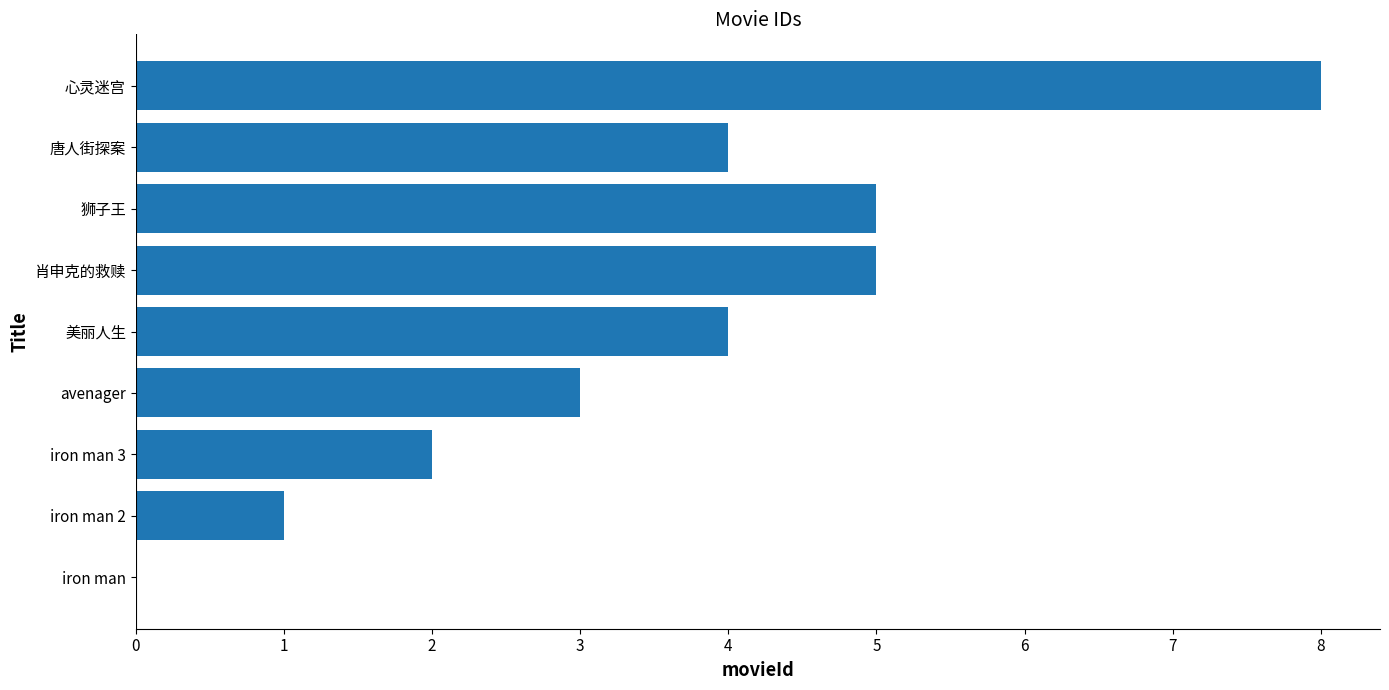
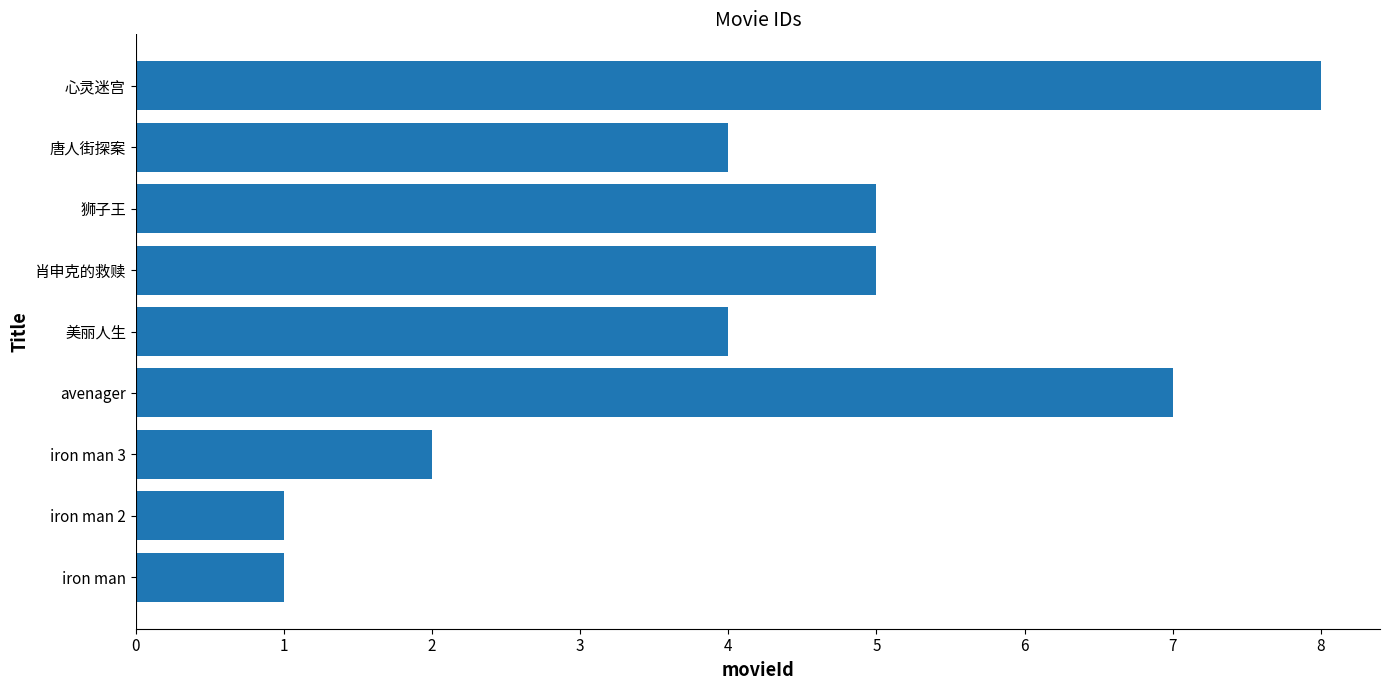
  {
    "心灵迷宫": 8,
    "唐人街探案": 4,
    "狮子王": 5,
    "肖申克的救赎": 5,
    "美丽人生": 4,
-   "avenager": 3,
+   "avenager": 7,
    "iron man 3": 2,
    "iron man 2": 1,
-   "iron man": 0
+   "iron man": 1
  }
